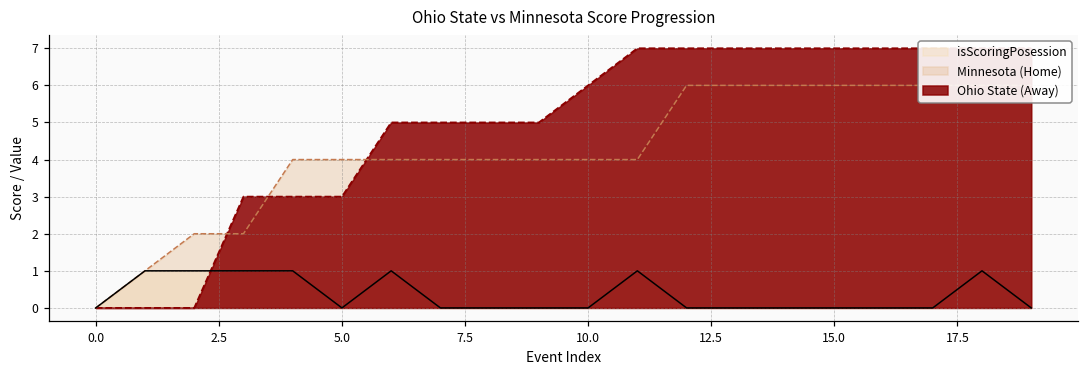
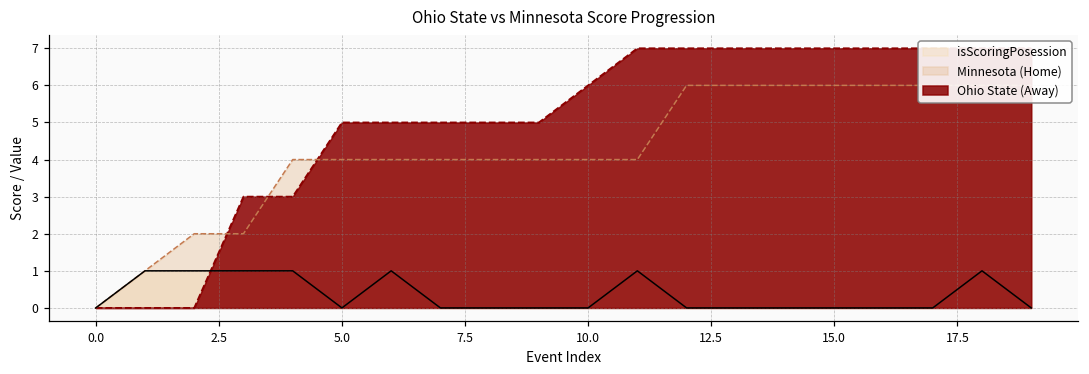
  {
    "Ohio State (Away)": {
-     "5.0": 3,
+     "5.0": 5,
      "10.0": 6,
      "15.0": 7
    }
  }
